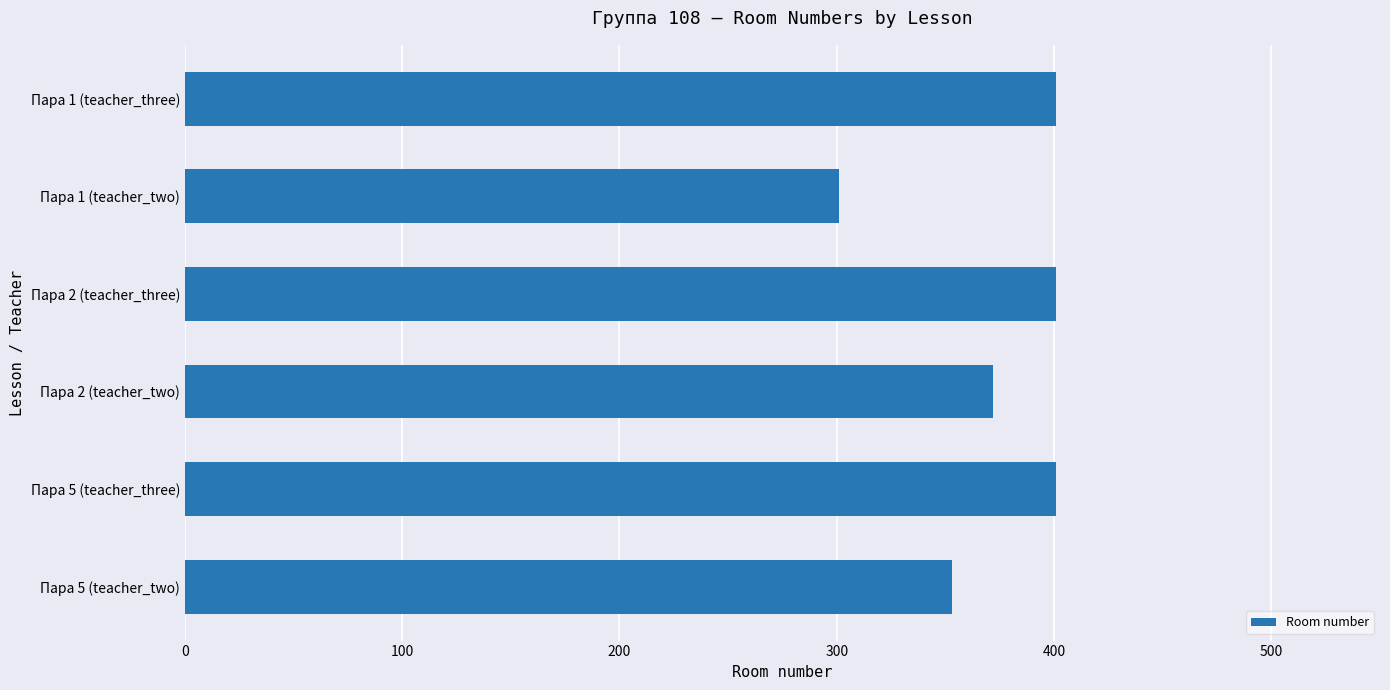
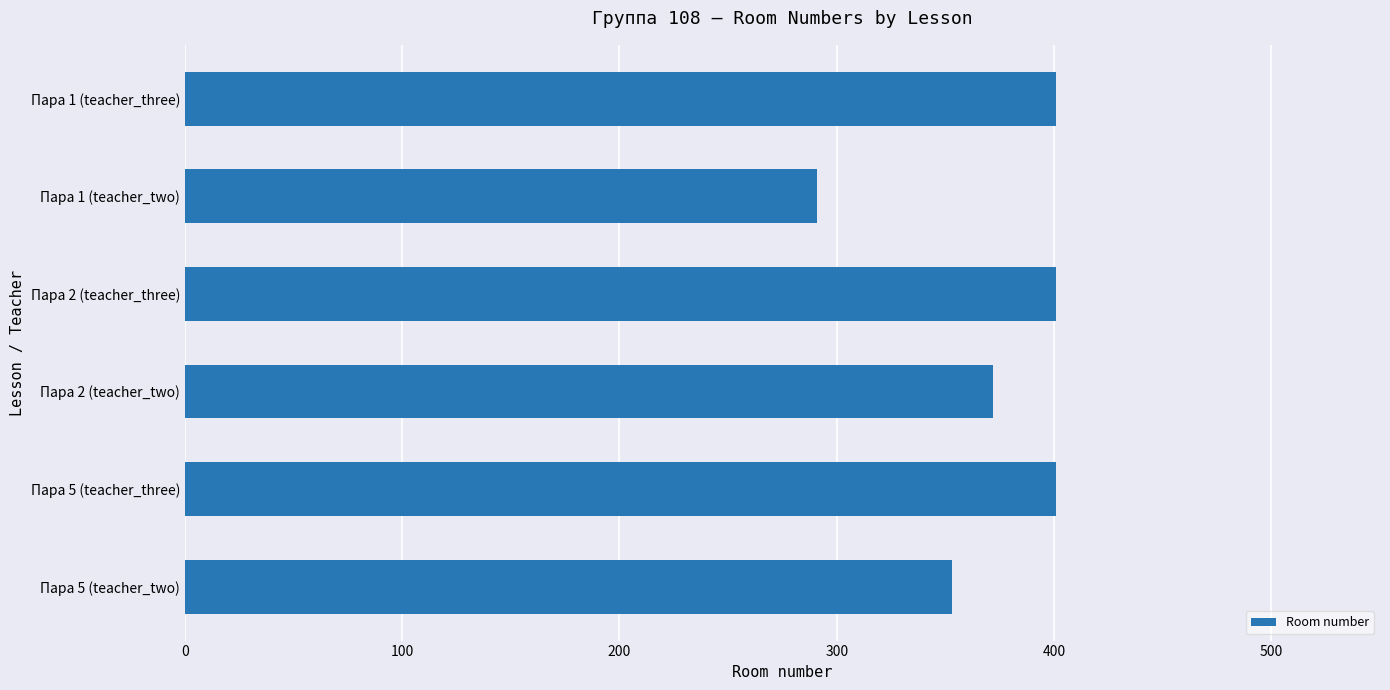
  {
    "Пара 1 (teacher_three)": 401,
-   "Пара 1 (teacher_two)": 301,
+   "Пара 1 (teacher_two)": 291,
    "Пара 2 (teacher_three)": 401,
    "Пара 2 (teacher_two)": 372,
    "Пара 5 (teacher_three)": 401,
    "Пара 5 (teacher_two)": 353
  }
